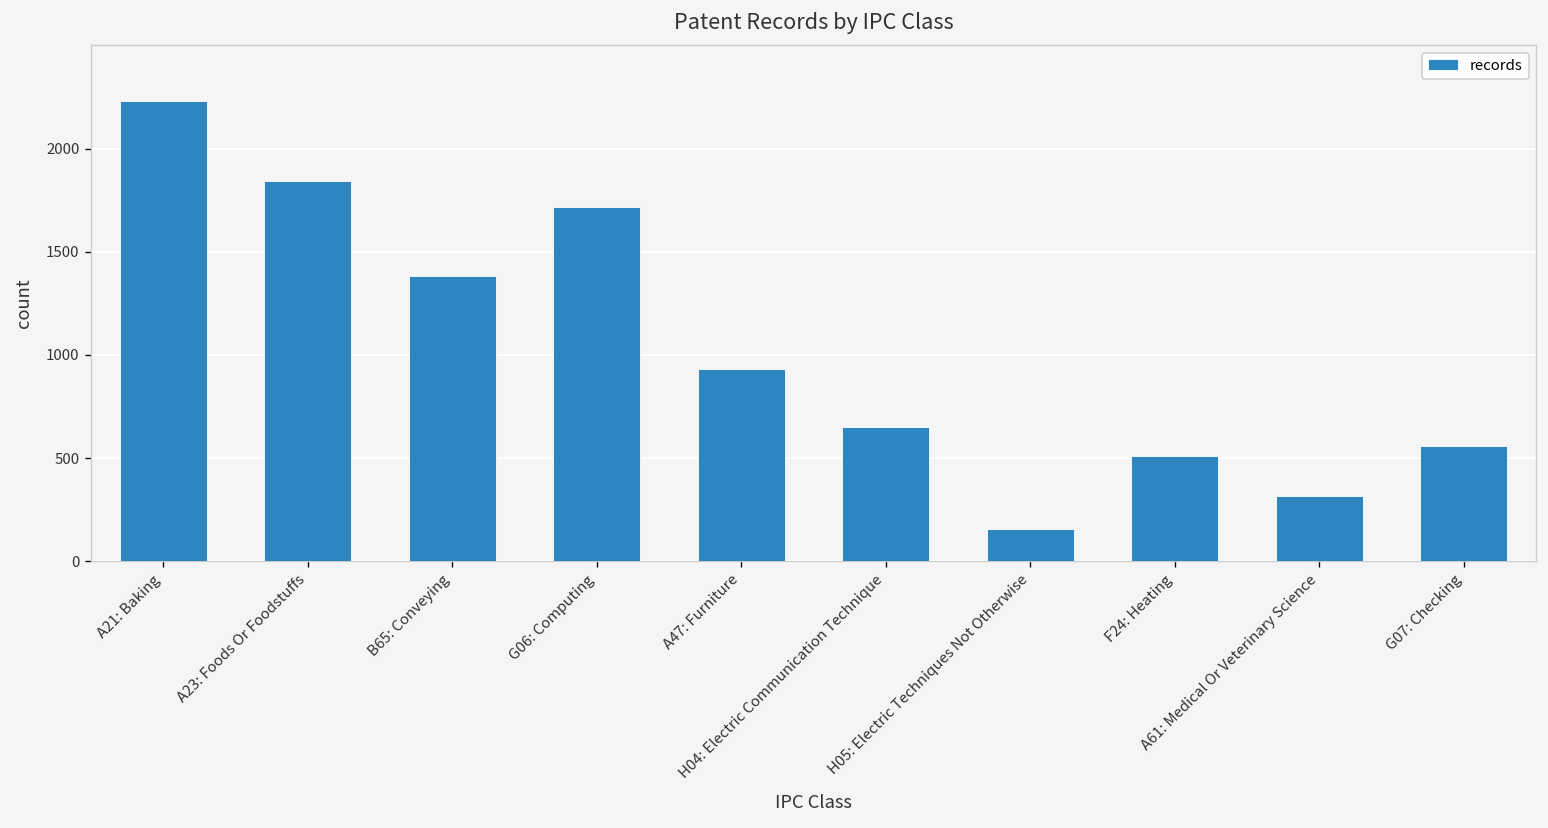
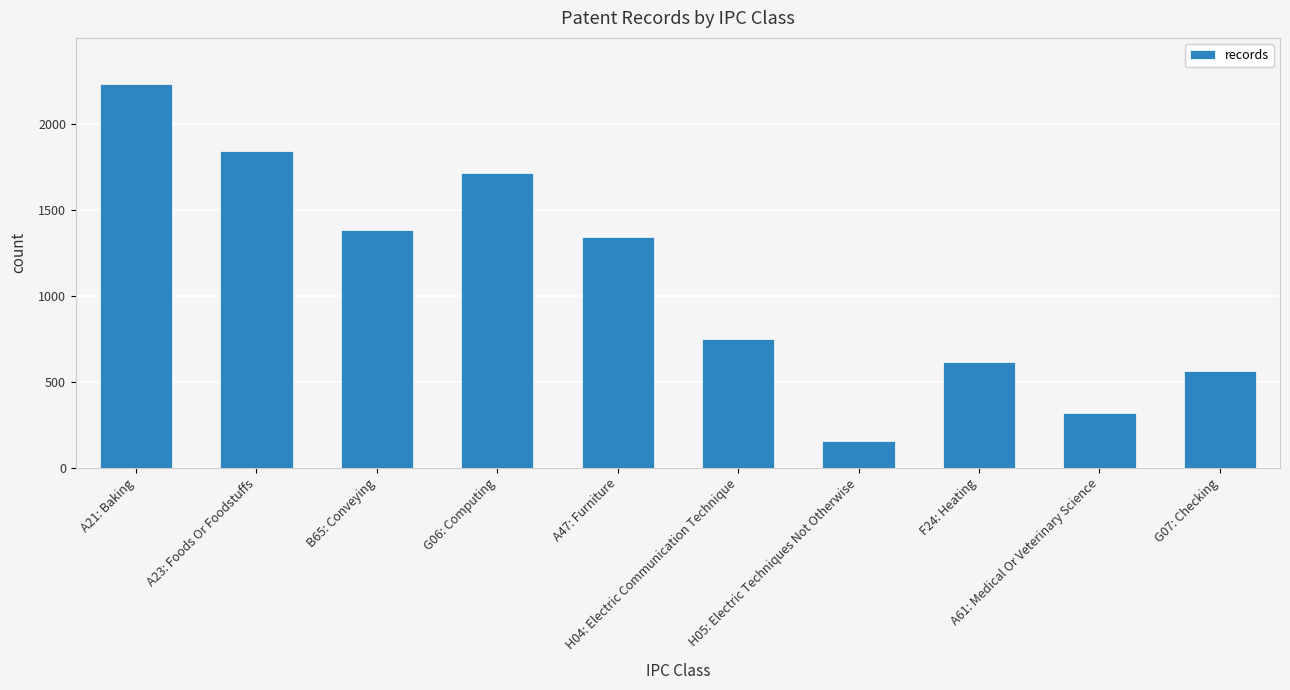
  {
    "A21: Baking": 2230,
    "A23: Foods Or Foodstuffs": 1840,
    "B65: Conveying": 1380,
    "G06: Computing": 1720,
-   "A47: Furniture": 930,
-   "H04: Electric Communication Technique": 650,
+   "A47: Furniture": 1340,
+   "H04: Electric Communication Technique": 750,
    "H05: Electric Techniques Not Otherwise": 160,
-   "F24: Heating": 510,
+   "F24: Heating": 610,
    "A61: Medical Or Veterinary Science": 320,
    "G07: Checking": 560
  }
